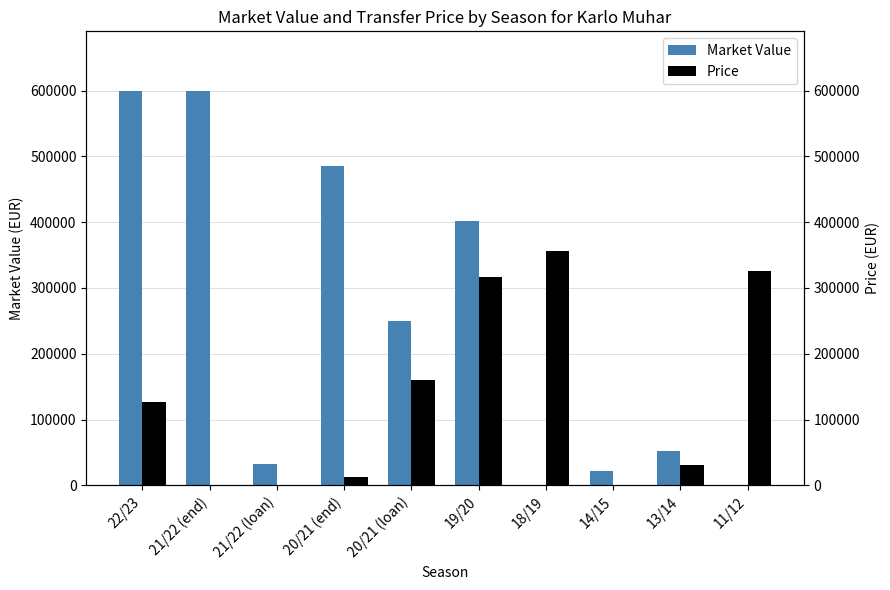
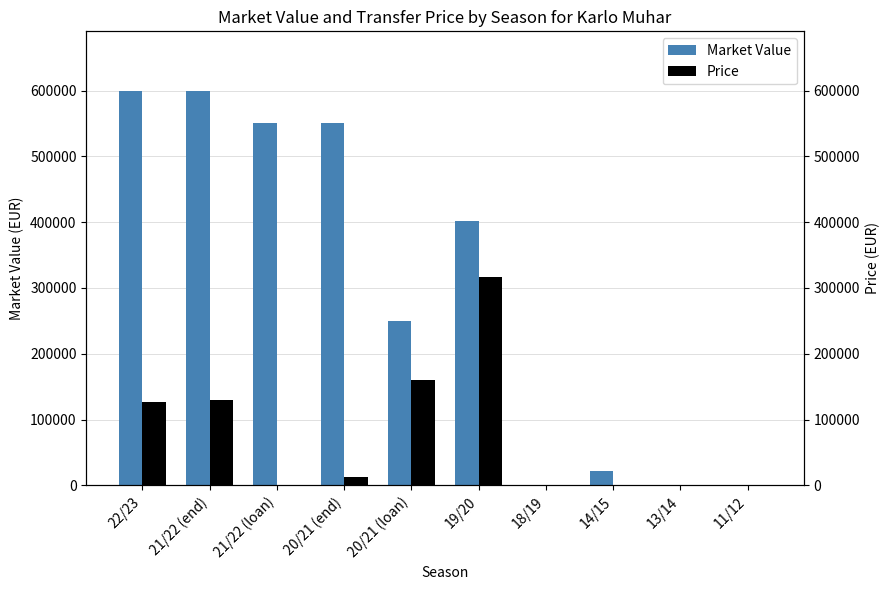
  {
    "Market Value": {
      "22/23": 600000,
      "21/22 (end)": 600000,
-     "21/22 (loan)": 30000,
-     "20/21 (end)": 480000,
+     "21/22 (loan)": 550000,
+     "20/21 (end)": 550000,
      "20/21 (loan)": 250000,
      "19/20": 400000,
      "18/19": 0,
      "14/15": 20000,
-     "13/14": 50000,
+     "13/14": 0,
      "11/12": 0
    },
    "Price": {
      "22/23": 130000,
-     "21/22 (end)": 0,
+     "21/22 (end)": 130000,
      "21/22 (loan)": 0,
      "20/21 (end)": 10000,
      "20/21 (loan)": 160000,
      "19/20": 320000,
-     "18/19": 360000,
+     "18/19": 0,
      "14/15": 0,
-     "13/14": 30000,
-     "11/12": 330000
+     "13/14": 0,
+     "11/12": 0
    }
  }
